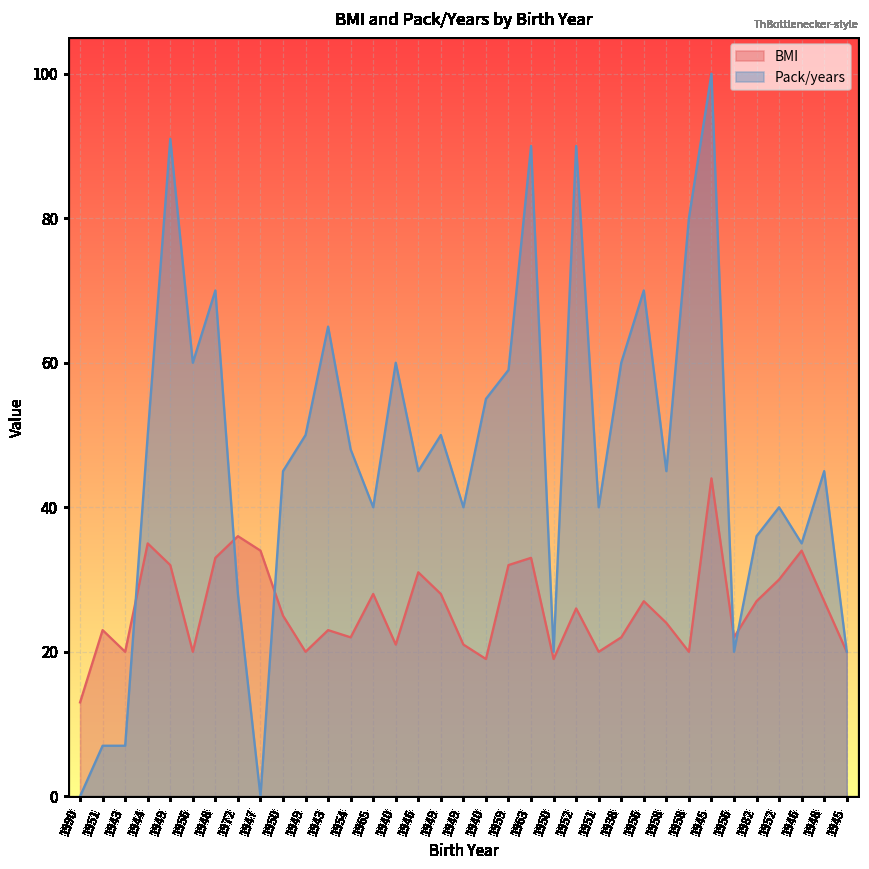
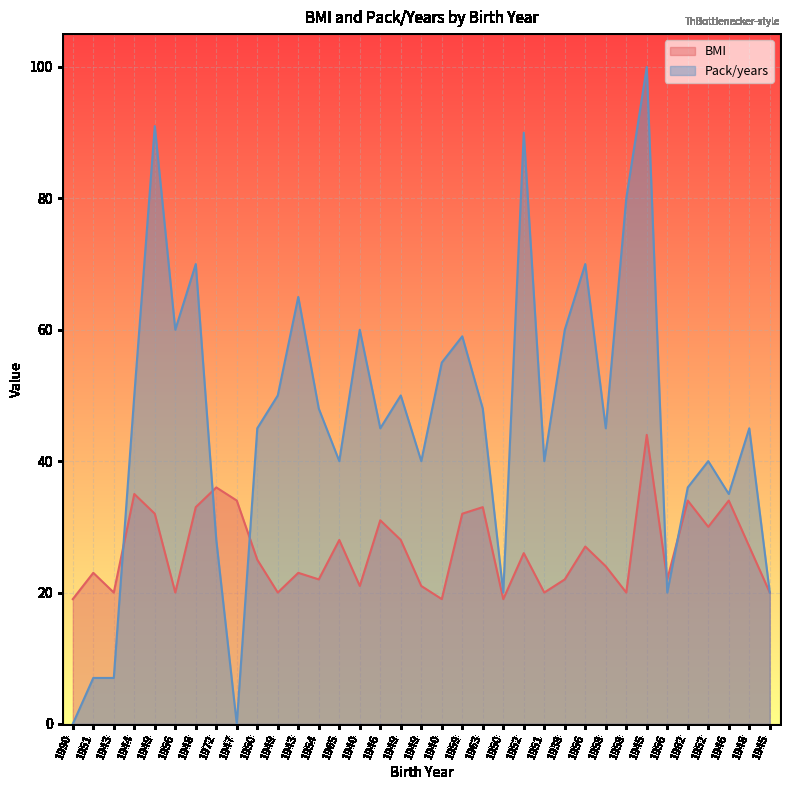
  {
    "BMI": {
-     "1990": 13,
+     "1990": 19,
      "1944": 35,
      "1972": 36,
      "1947": 34,
      "1954": 22,
      "1965": 28,
      "1959": 32,
      "1963": 33,
      "1938": 22,
-     "1982": 27
+     "1982": 34
    },
    "Pack/years": {
      "1990": 0,
      "1944": 50,
      "1972": 28,
      "1947": 0,
      "1954": 48,
      "1965": 40,
      "1959": 59,
-     "1963": 90,
+     "1963": 48,
      "1938": 60,
      "1982": 36
    }
  }
